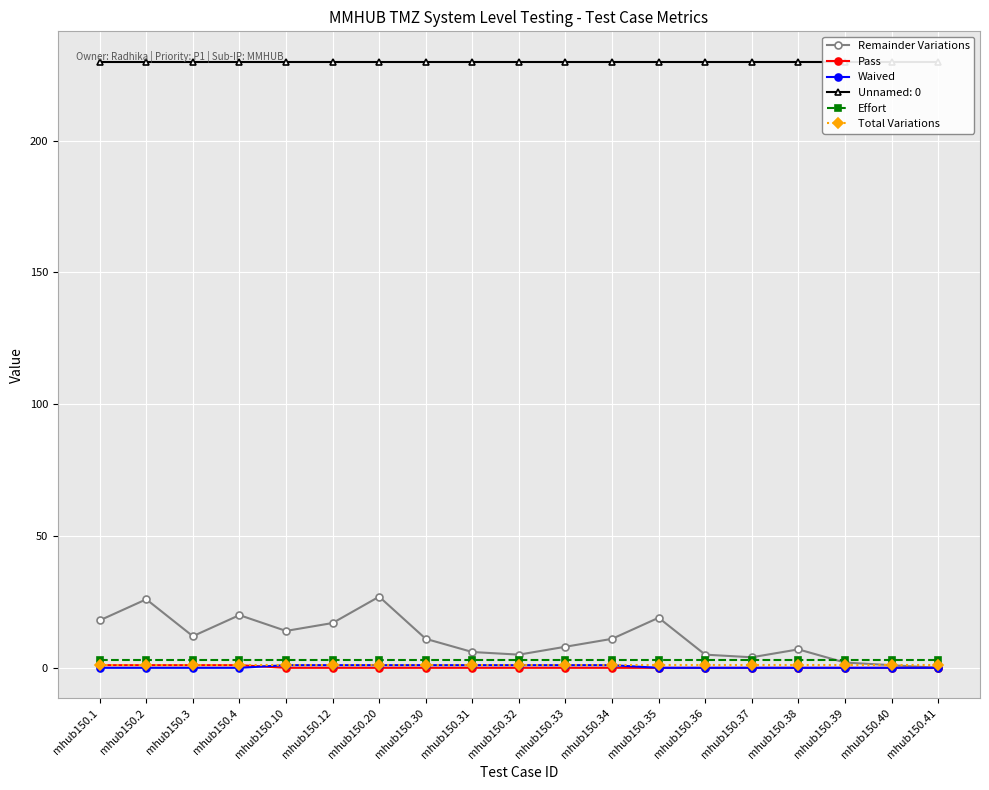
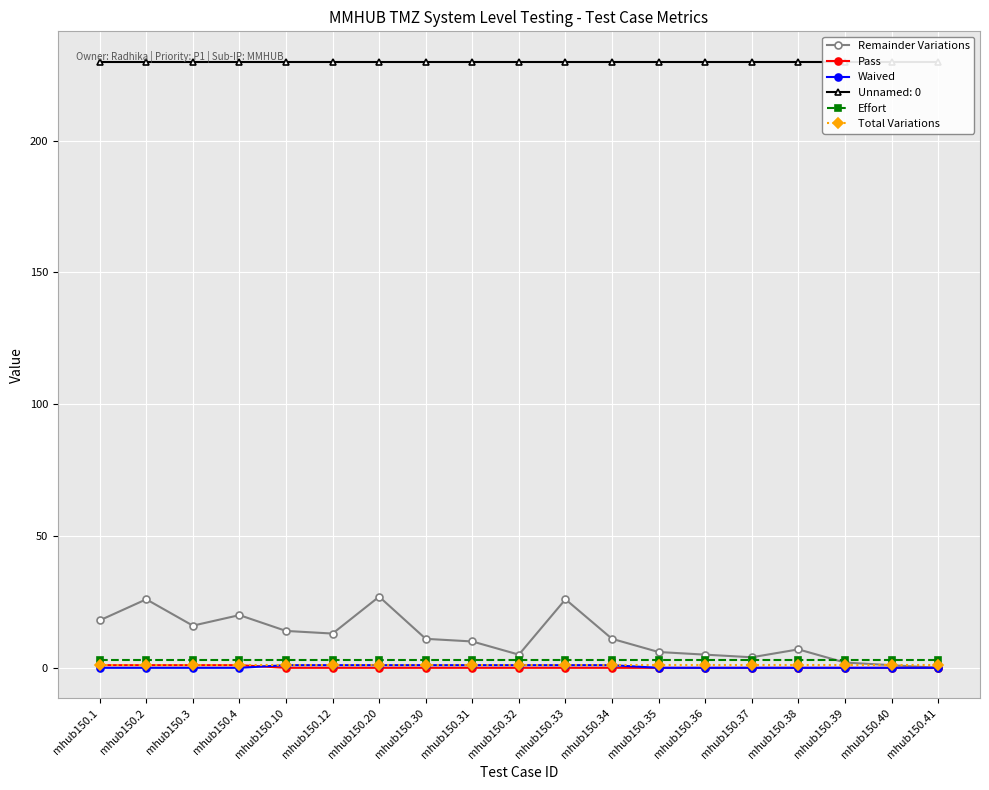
  {
    "Remainder Variations": {
      "mhub150.1": 18,
      "mhub150.2": 26,
-     "mhub150.3": 12,
+     "mhub150.3": 16,
      "mhub150.4": 20,
      "mhub150.10": 14,
-     "mhub150.12": 17,
+     "mhub150.12": 13,
      "mhub150.20": 27,
      "mhub150.30": 11,
-     "mhub150.31": 6,
+     "mhub150.31": 10,
      "mhub150.32": 5,
-     "mhub150.33": 8,
+     "mhub150.33": 26,
      "mhub150.34": 11,
-     "mhub150.35": 19,
+     "mhub150.35": 6,
      "mhub150.36": 5,
      "mhub150.37": 4,
      "mhub150.38": 7,
      "mhub150.39": 2
    },
    "Pass": {
      "mhub150.10": 0,
      "mhub150.12": 0,
      "mhub150.20": 0,
      "mhub150.30": 0,
      "mhub150.31": 0,
      "mhub150.32": 0,
      "mhub150.33": 0,
      "mhub150.34": 0
    },
    "Waived": {
      "mhub150.1": 0,
      "mhub150.2": 0,
      "mhub150.3": 0,
      "mhub150.4": 0
    },
    "Unnamed: 0": {
      "mhub150.1": 230,
      "mhub150.2": 230,
      "mhub150.3": 230,
      "mhub150.4": 230,
      "mhub150.10": 230,
      "mhub150.12": 230,
      "mhub150.20": 230,
      "mhub150.30": 230,
      "mhub150.31": 230,
      "mhub150.32": 230,
      "mhub150.33": 230,
      "mhub150.34": 230,
      "mhub150.35": 230,
      "mhub150.36": 230,
      "mhub150.37": 230,
      "mhub150.38": 230
    },
    "Effort": {
      "mhub150.1": 3,
      "mhub150.2": 3,
      "mhub150.3": 3,
      "mhub150.4": 3,
      "mhub150.10": 3,
      "mhub150.12": 3,
      "mhub150.20": 3,
      "mhub150.30": 3,
      "mhub150.31": 3,
      "mhub150.32": 3,
      "mhub150.33": 3,
      "mhub150.34": 3,
      "mhub150.35": 3,
      "mhub150.36": 3,
      "mhub150.37": 3,
      "mhub150.38": 3,
      "mhub150.39": 3,
      "mhub150.40": 3,
      "mhub150.41": 3
    },
    "Total Variations": {
      "mhub150.35": 1,
      "mhub150.36": 1,
      "mhub150.37": 1,
      "mhub150.38": 1,
      "mhub150.39": 1,
      "mhub150.41": 1
    }
  }
